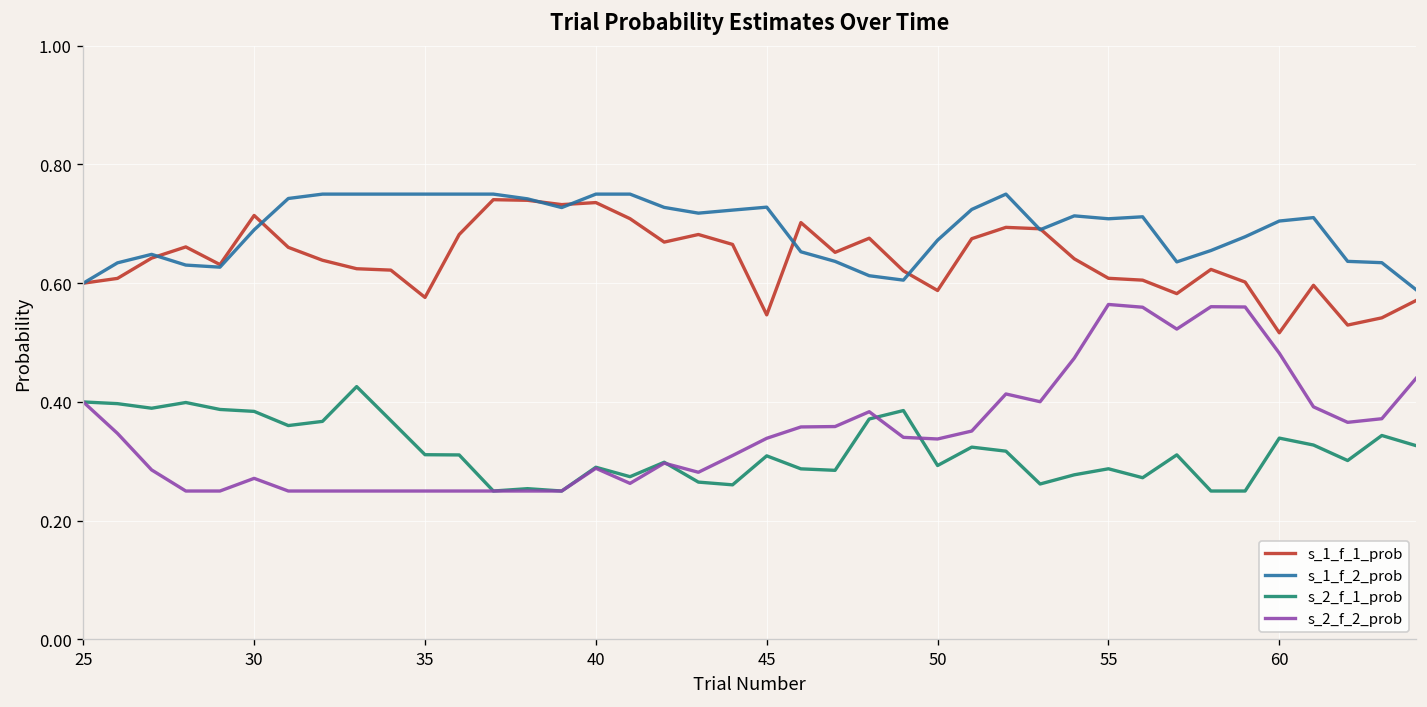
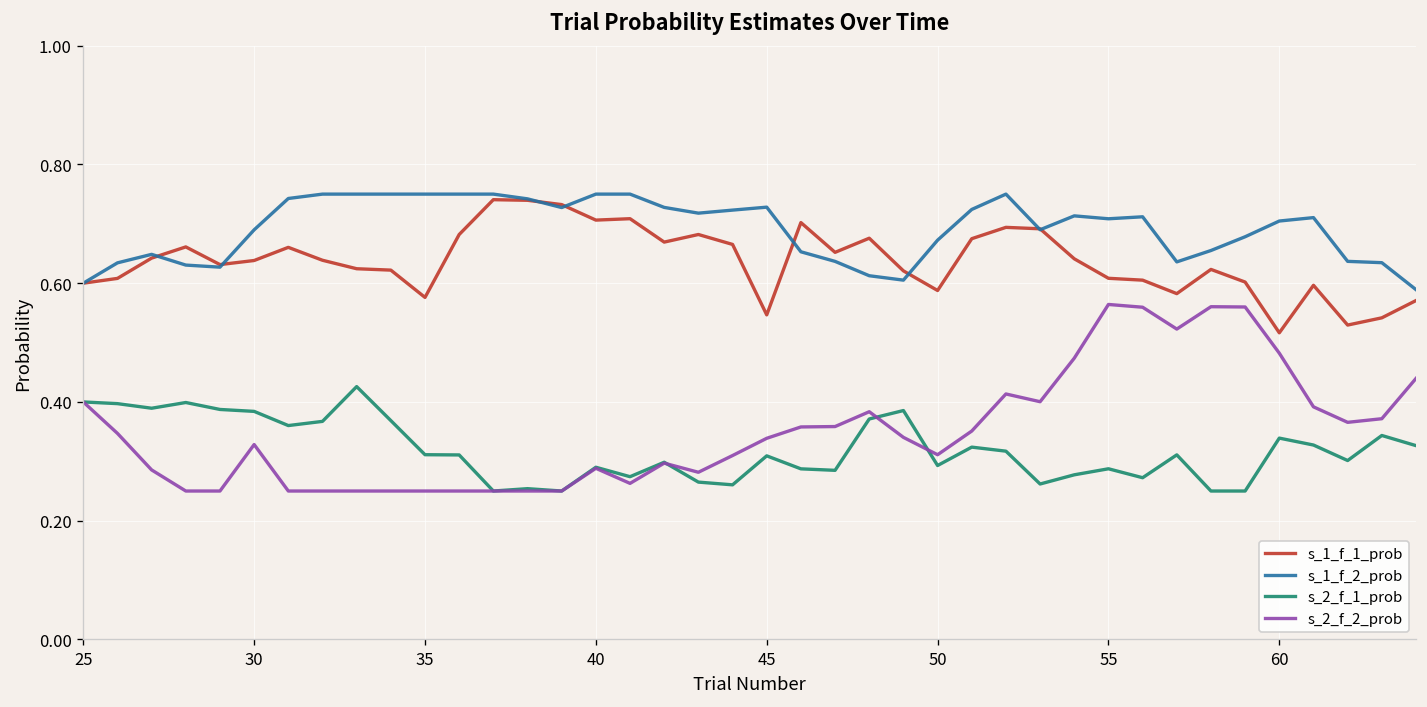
  {
    "s_1_f_1_prob": {
-     "30": 0.71,
+     "30": 0.64,
      "35": 0.58,
-     "40": 0.74,
+     "40": 0.71,
      "45": 0.55,
      "50": 0.59,
      "55": 0.61,
      "60": 0.52
    },
    "s_2_f_2_prob": {
-     "30": 0.27,
+     "30": 0.33,
      "35": 0.25,
      "45": 0.34,
-     "50": 0.34,
+     "50": 0.31,
      "55": 0.56,
      "60": 0.48
    }
  }
